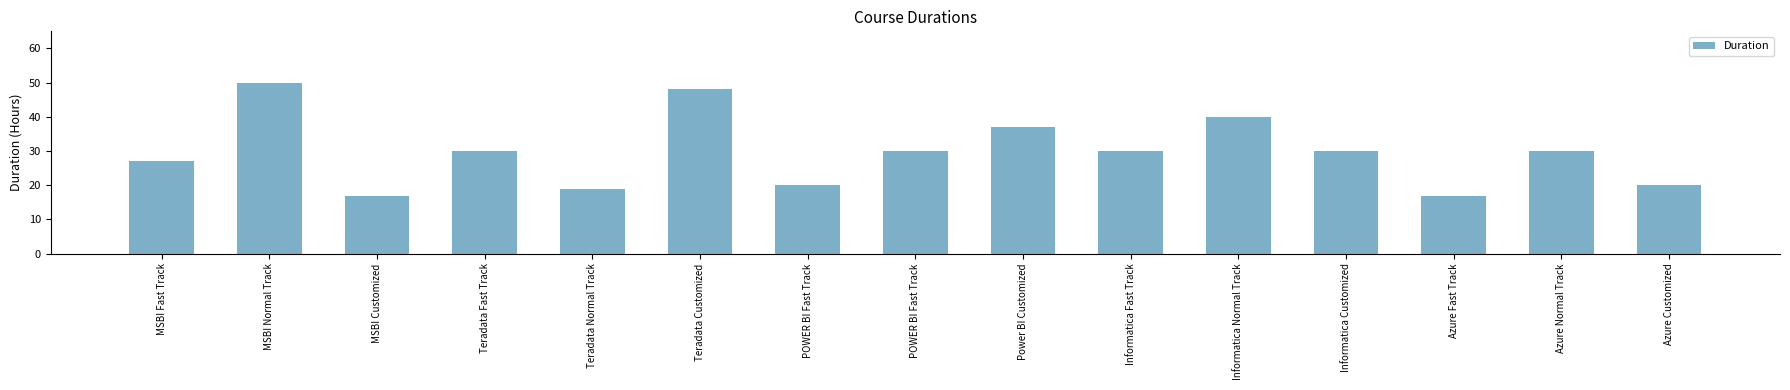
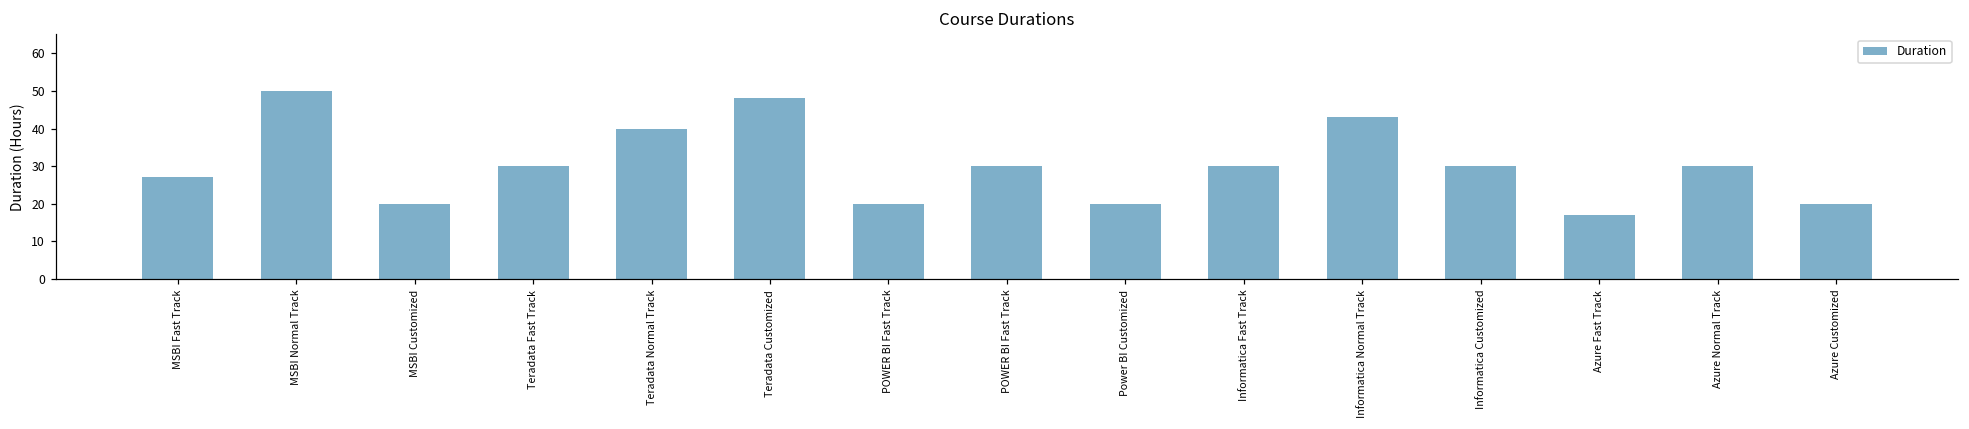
  {
    "MSBI Fast Track": 27,
    "MSBI Normal Track": 50,
-   "MSBI Customized": 17,
+   "MSBI Customized": 20,
    "Teradata Fast Track": 30,
-   "Teradata Normal Track": 19,
+   "Teradata Normal Track": 40,
    "Teradata Customized": 48,
-   "Power BI Customized": 37,
+   "Power BI Customized": 20,
    "Informatica Fast Track": 30,
-   "Informatica Normal Track": 40,
+   "Informatica Normal Track": 43,
    "Informatica Customized": 30,
    "Azure Fast Track": 17,
    "Azure Normal Track": 30,
    "Azure Customized": 20
  }
